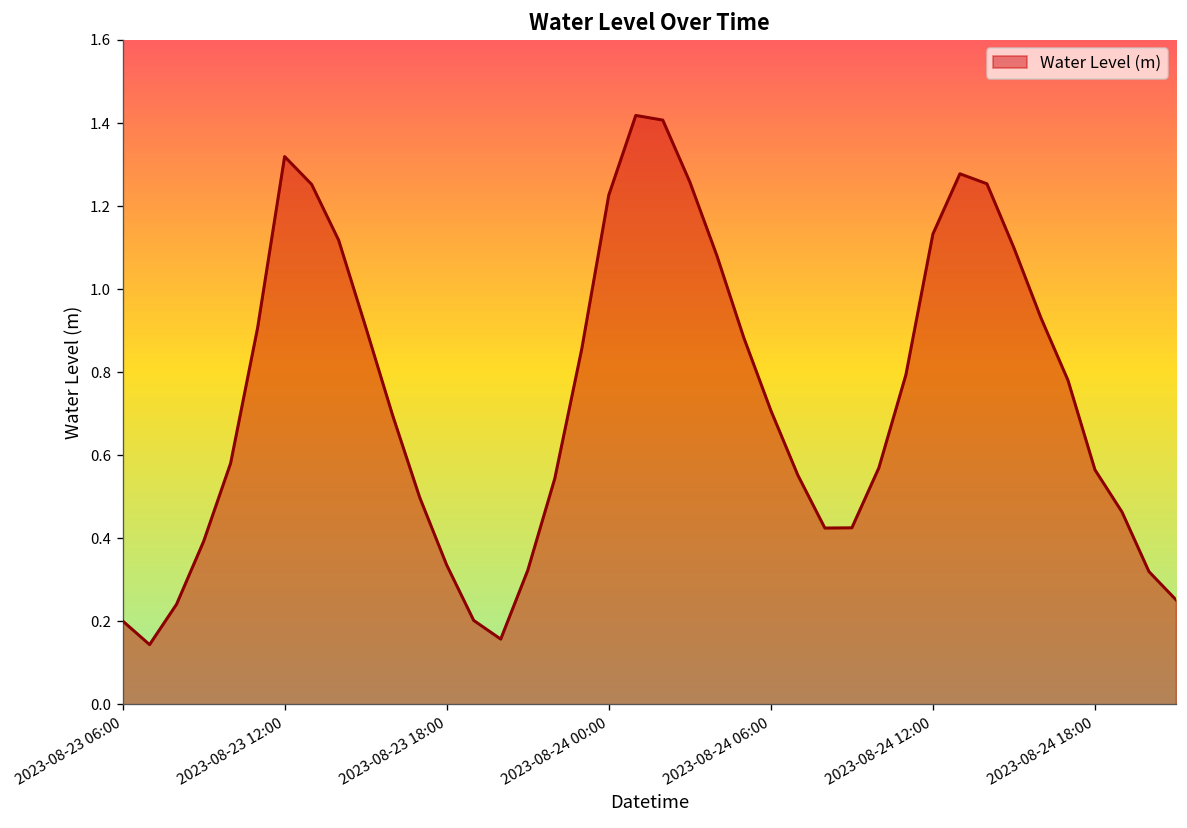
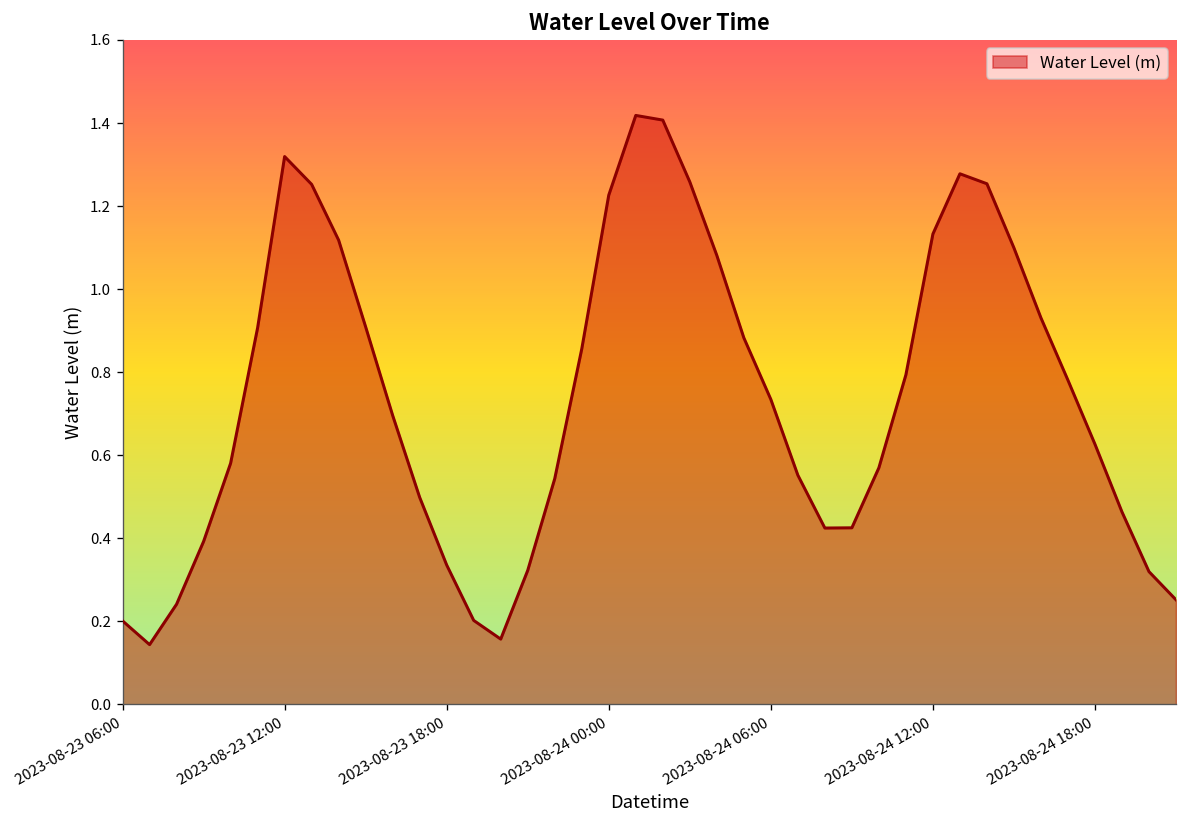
  {
    "2023-08-23 06:00": 0.20,
    "2023-08-23 12:00": 1.32,
    "2023-08-23 18:00": 0.34,
    "2023-08-24 00:00": 1.23,
-   "2023-08-24 06:00": 0.71,
+   "2023-08-24 06:00": 0.73,
    "2023-08-24 12:00": 1.13,
-   "2023-08-24 18:00": 0.57
+   "2023-08-24 18:00": 0.63
  }
